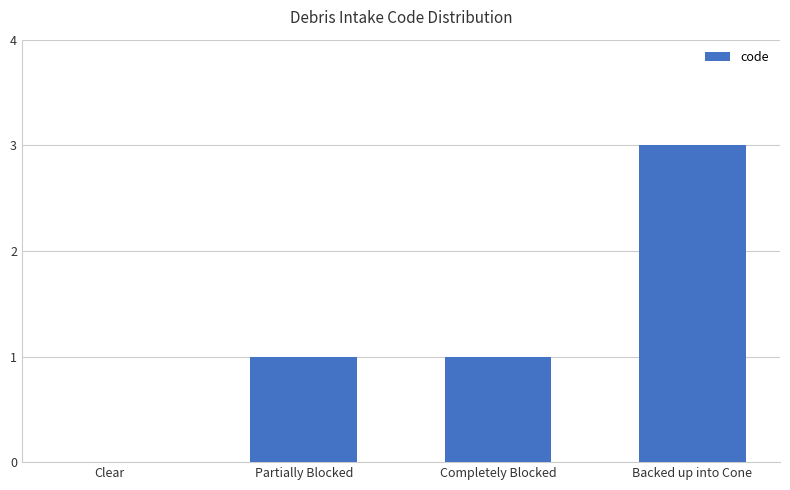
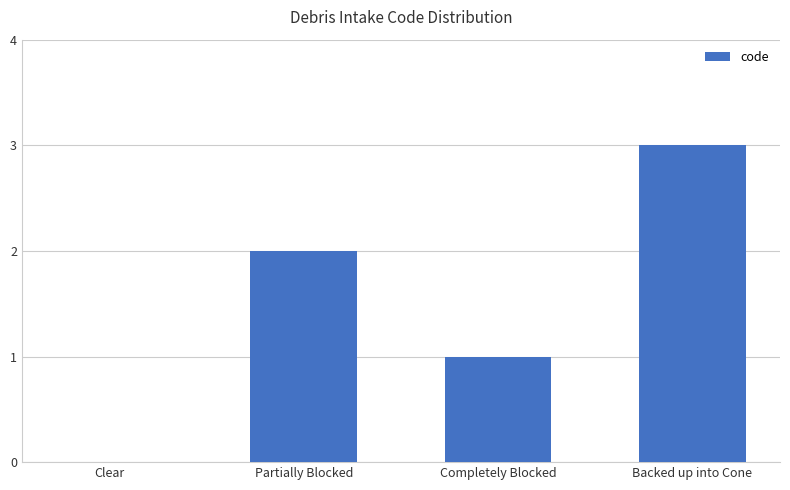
  {
    "Clear": 0,
-   "Partially Blocked": 1,
+   "Partially Blocked": 2,
    "Completely Blocked": 1,
    "Backed up into Cone": 3
  }
